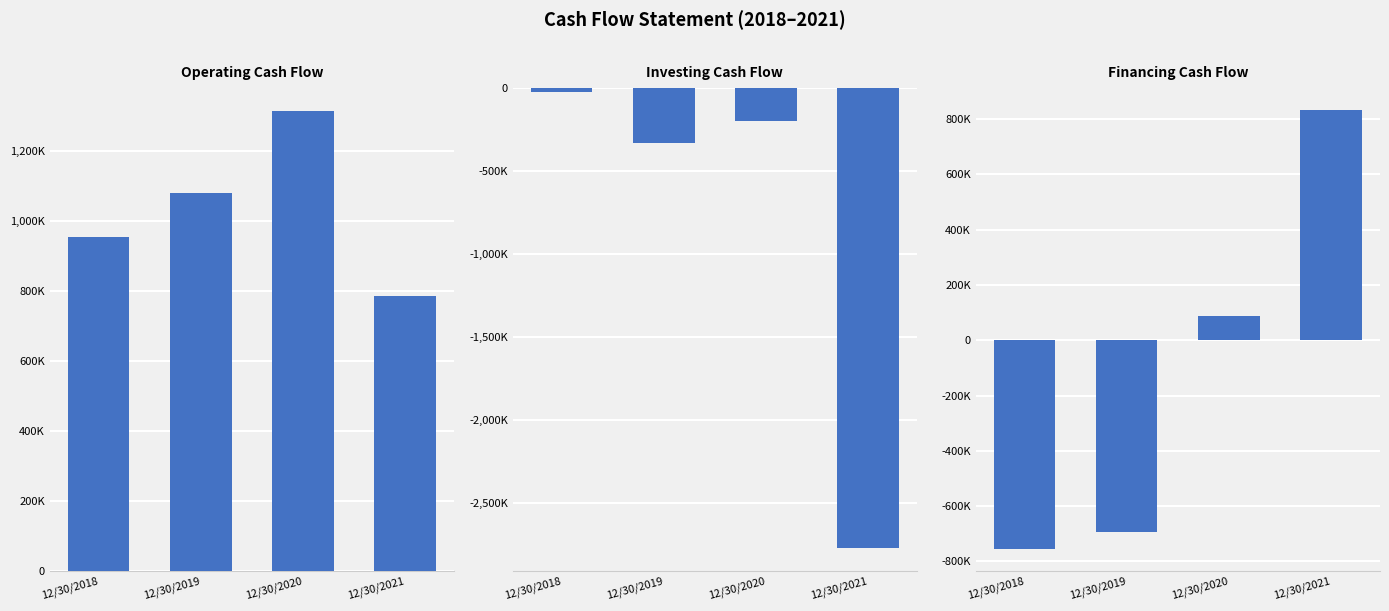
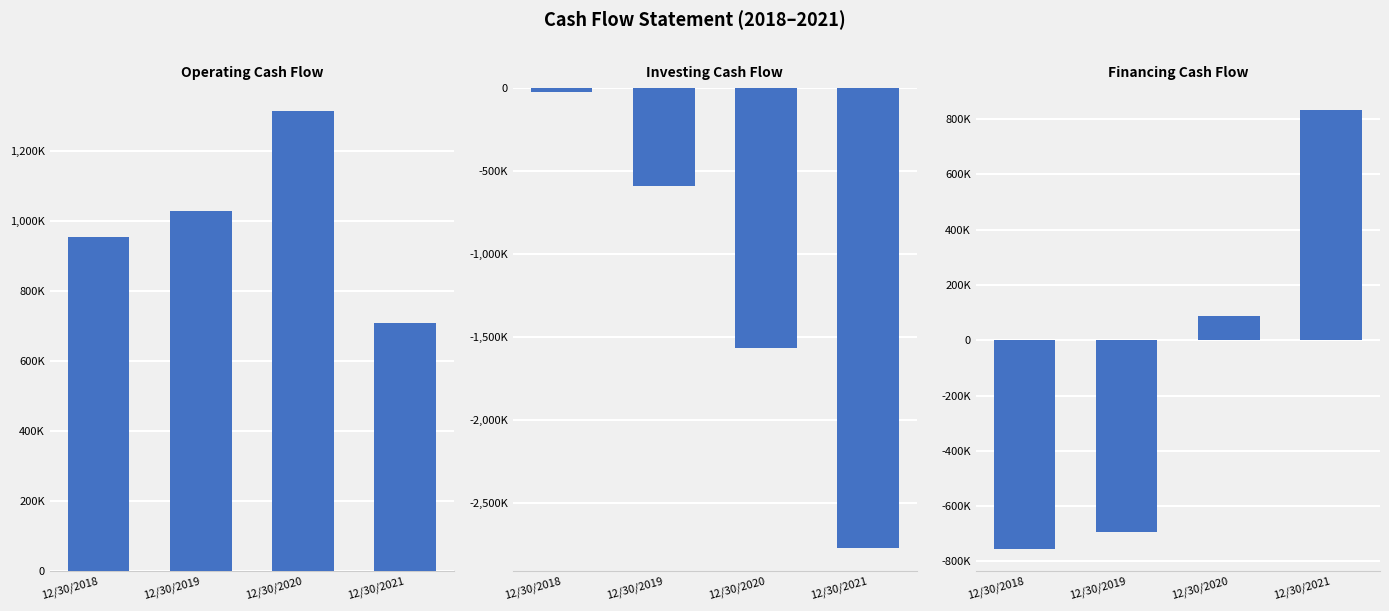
  {
    "Operating Cash Flow": {
      "12/30/2018": "950,000",
-     "12/30/2019": "1,080,000",
+     "12/30/2019": "1,030,000",
      "12/30/2020": "1,310,000",
-     "12/30/2021": "780,000"
+     "12/30/2021": "710,000"
    },
    "Investing Cash Flow": {
      "12/30/2018": "-30,000",
-     "12/30/2019": "-330,000",
-     "12/30/2020": "-200,000",
+     "12/30/2019": "-590,000",
+     "12/30/2020": "-1,560,000",
      "12/30/2021": "-2,770,000"
    },
    "Financing Cash Flow": {
      "12/30/2018": "-750000",
      "12/30/2019": "-690000",
      "12/30/2020": "90000",
      "12/30/2021": "830000"
    }
  }
